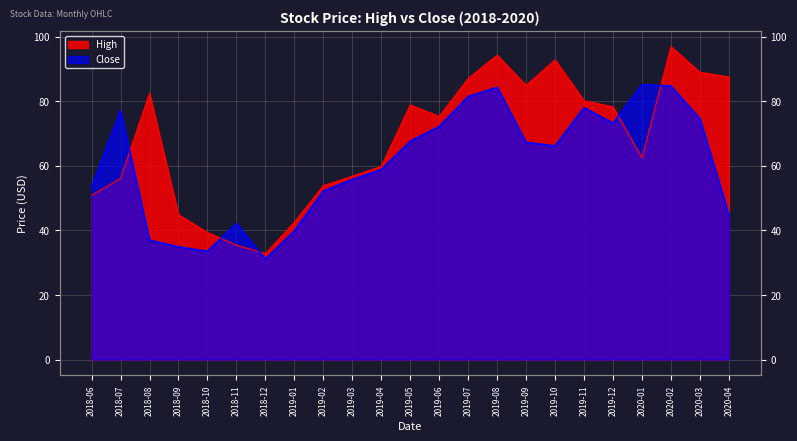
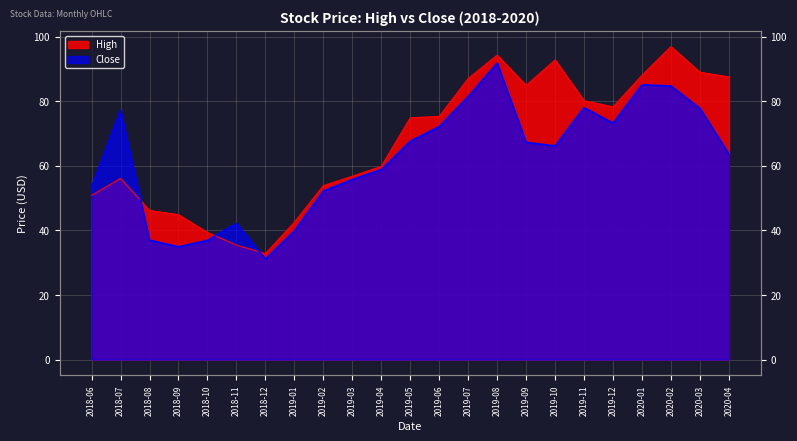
  {
    "High": {
      "2018-06": 51,
      "2018-07": 56,
-     "2018-08": 82,
+     "2018-08": 46,
      "2018-09": 45,
      "2018-10": 39,
      "2018-11": 35,
      "2018-12": 33,
      "2019-01": 43,
      "2019-02": 54,
      "2019-03": 57,
      "2019-04": 60,
-     "2019-05": 79,
+     "2019-05": 75,
      "2019-06": 75,
      "2019-07": 87,
      "2019-08": 94,
      "2019-09": 85,
      "2019-10": 93,
      "2019-11": 80,
      "2019-12": 78,
-     "2020-01": 62,
+     "2020-01": 88,
      "2020-02": 97,
      "2020-03": 89,
      "2020-04": 88
    },
    "Close": {
      "2018-06": 53,
      "2018-07": 77,
      "2018-08": 37,
      "2018-09": 35,
-     "2018-10": 34,
+     "2018-10": 37,
      "2018-11": 42,
      "2018-12": 31,
      "2019-01": 40,
      "2019-02": 52,
      "2019-03": 56,
      "2019-04": 59,
      "2019-05": 68,
      "2019-06": 72,
      "2019-07": 81,
-     "2019-08": 84,
+     "2019-08": 92,
      "2019-09": 67,
      "2019-10": 66,
      "2019-11": 78,
      "2019-12": 73,
      "2020-01": 85,
      "2020-02": 85,
-     "2020-03": 75,
-     "2020-04": 45
+     "2020-03": 78,
+     "2020-04": 64
    }
  }
